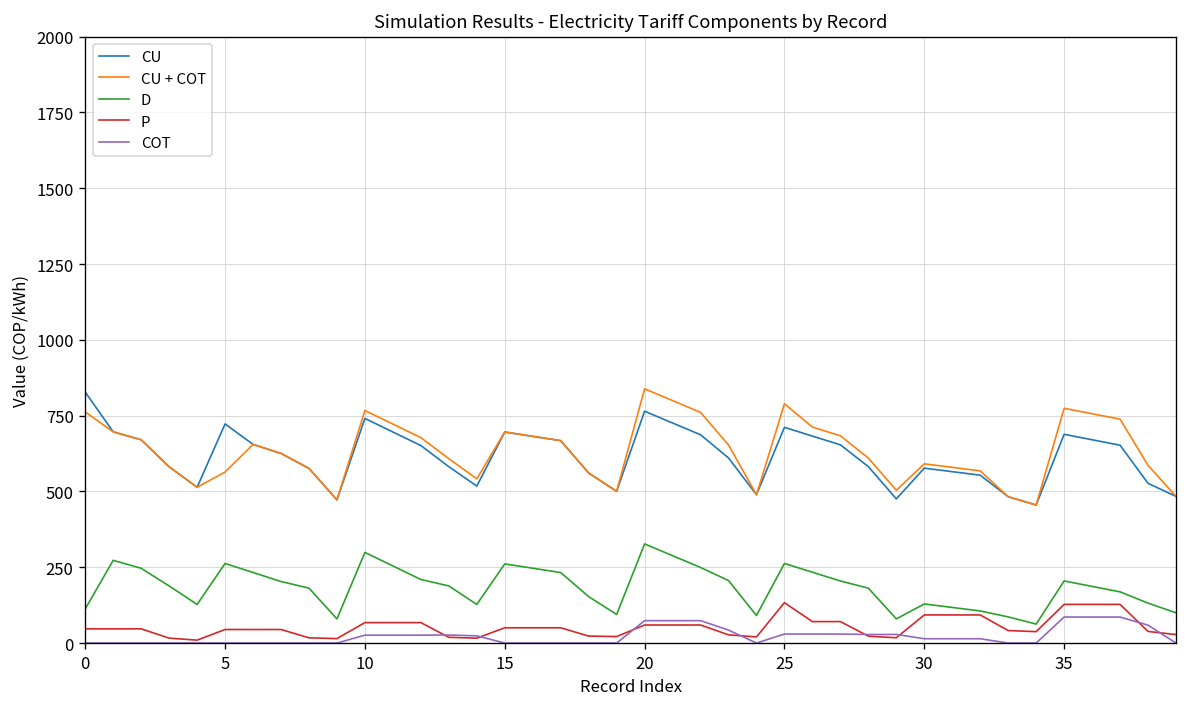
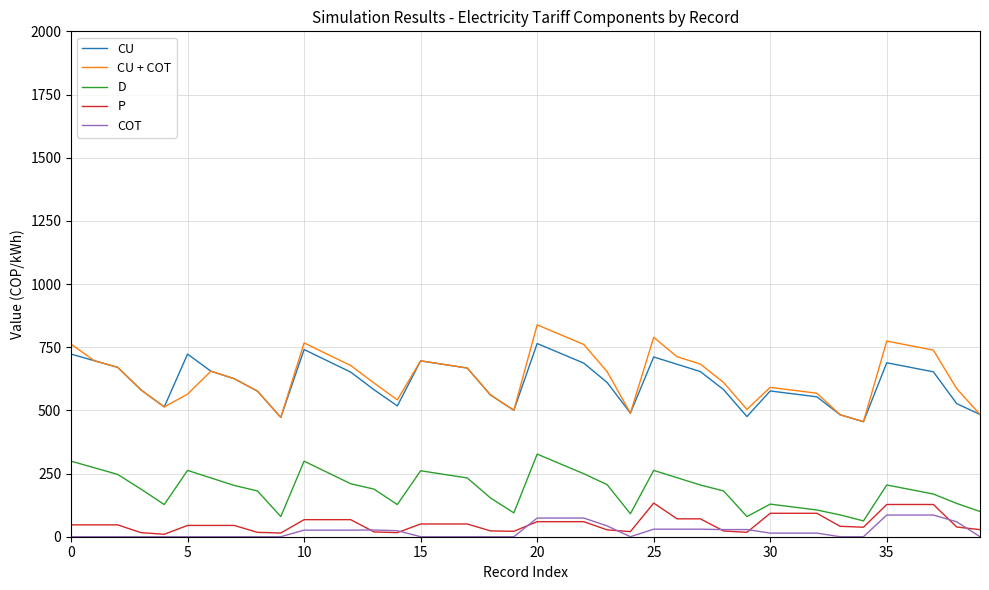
  {
    "CU": {
-     "0": 830,
+     "0": 720,
      "5": 720,
      "10": 740,
      "20": 760,
      "25": 710,
      "30": 580,
      "35": 690
    },
    "CU + COT": {
      "0": 760,
      "5": 560,
      "10": 770,
      "20": 840,
      "25": 790,
      "30": 590,
      "35": 770
    },
    "D": {
-     "0": 110,
+     "0": 300,
      "5": 260,
      "10": 300,
      "15": 260,
      "20": 330,
      "25": 260,
      "30": 130,
      "35": 200
    },
    "P": {
      "0": 50,
      "5": 40,
      "10": 70,
      "15": 50,
      "20": 60,
      "25": 130,
      "30": 90,
      "35": 130
    },
    "COT": {
      "0": 0,
      "5": 0,
      "10": 30,
      "15": 0,
      "20": 70,
      "25": 30,
      "30": 10,
      "35": 90
    }
  }
